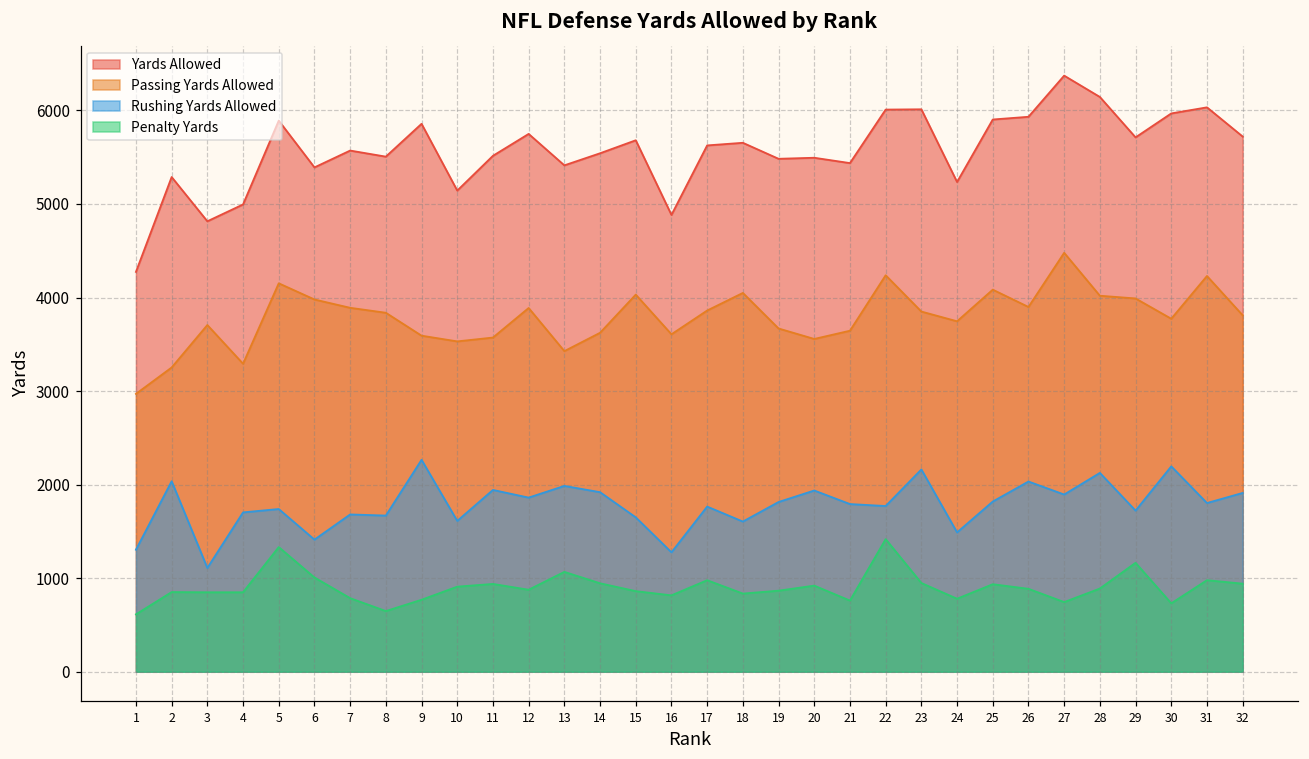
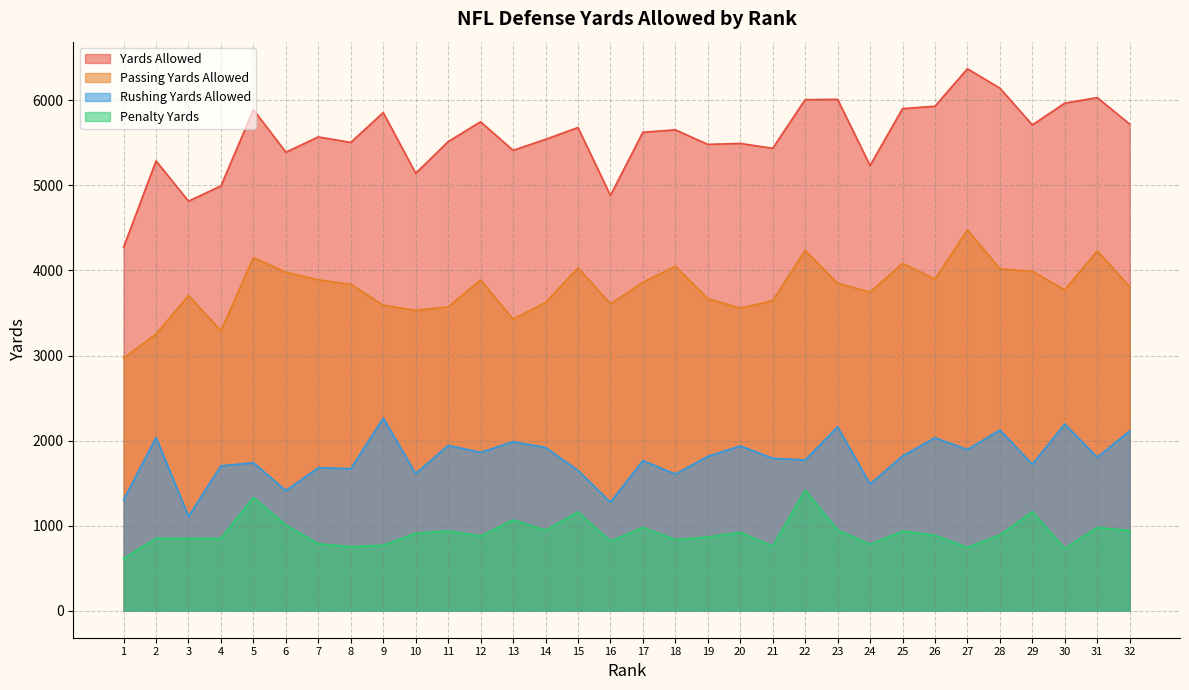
  {
    "Rushing Yards Allowed": {
      "1": 1300,
      "2": 2000,
      "3": 1100,
      "4": 1700,
      "5": 1700,
      "6": 1400,
      "7": 1700,
      "8": 1700,
      "9": 2300,
      "10": 1600,
      "11": 1900,
      "12": 1900,
      "13": 2000,
      "14": 1900,
      "15": 1700,
      "16": 1300,
      "17": 1800,
      "18": 1600,
      "19": 1800,
      "20": 1900,
      "21": 1800,
      "22": 1800,
      "23": 2200,
      "24": 1500,
      "25": 1800,
      "26": 2000,
      "27": 1900,
      "28": 2100,
      "29": 1700,
      "30": 2200,
      "31": 1800,
-     "32": 1900
+     "32": 2100
    },
    "Penalty Yards": {
      "1": 600,
      "2": 900,
      "3": 800,
      "4": 800,
      "5": 1300,
      "6": 1000,
      "7": 800,
-     "8": 600,
+     "8": 800,
      "9": 800,
      "10": 900,
      "11": 900,
      "12": 900,
      "13": 1100,
      "14": 900,
-     "15": 900,
+     "15": 1200,
      "16": 800,
      "17": 1000,
      "18": 800,
      "19": 900,
      "20": 900,
      "21": 800,
      "22": 1400,
      "23": 900,
      "24": 800,
      "25": 900,
      "26": 900,
      "27": 700,
      "28": 900,
      "29": 1200,
      "30": 700,
      "31": 1000,
      "32": 900
    }
  }
